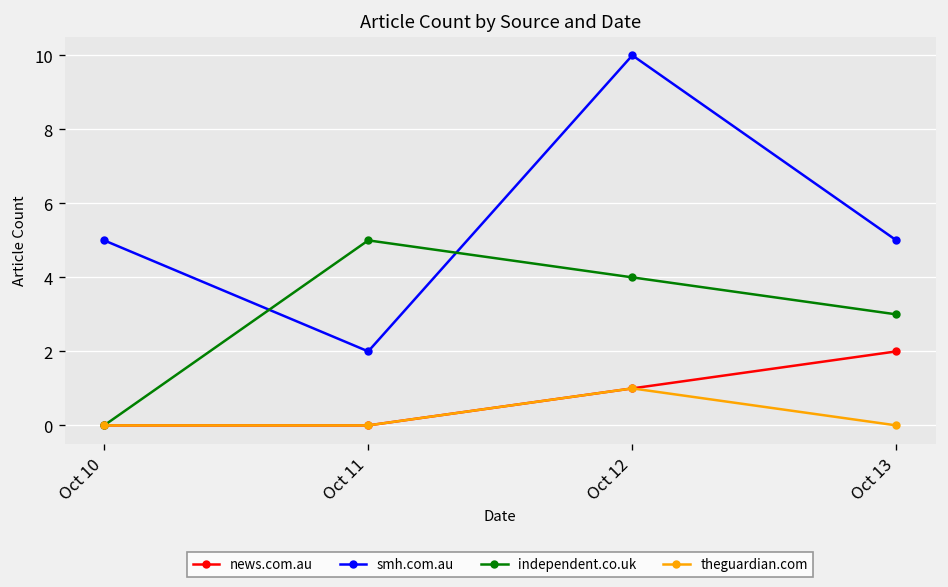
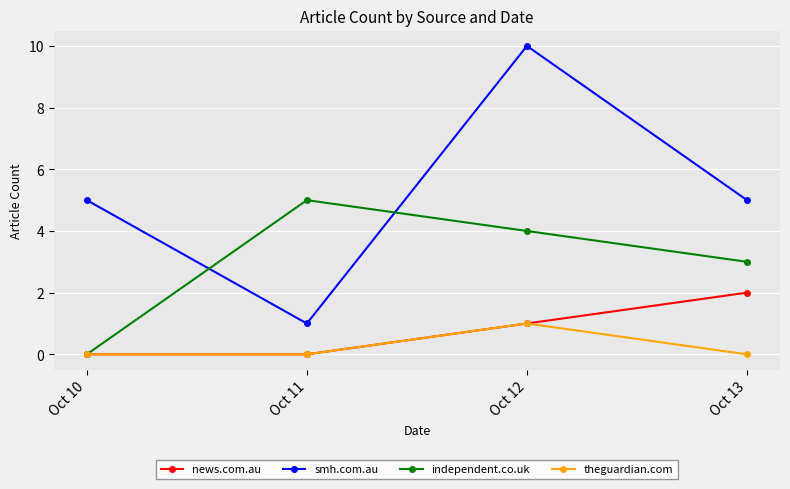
  {
    "news.com.au": {
      "Oct 13": 2
    },
    "smh.com.au": {
      "Oct 10": 5,
-     "Oct 11": 2,
+     "Oct 11": 1,
      "Oct 12": 10,
      "Oct 13": 5
    },
    "independent.co.uk": {
      "Oct 11": 5,
      "Oct 12": 4,
      "Oct 13": 3
    },
    "theguardian.com": {
      "Oct 13": 0
    }
  }
